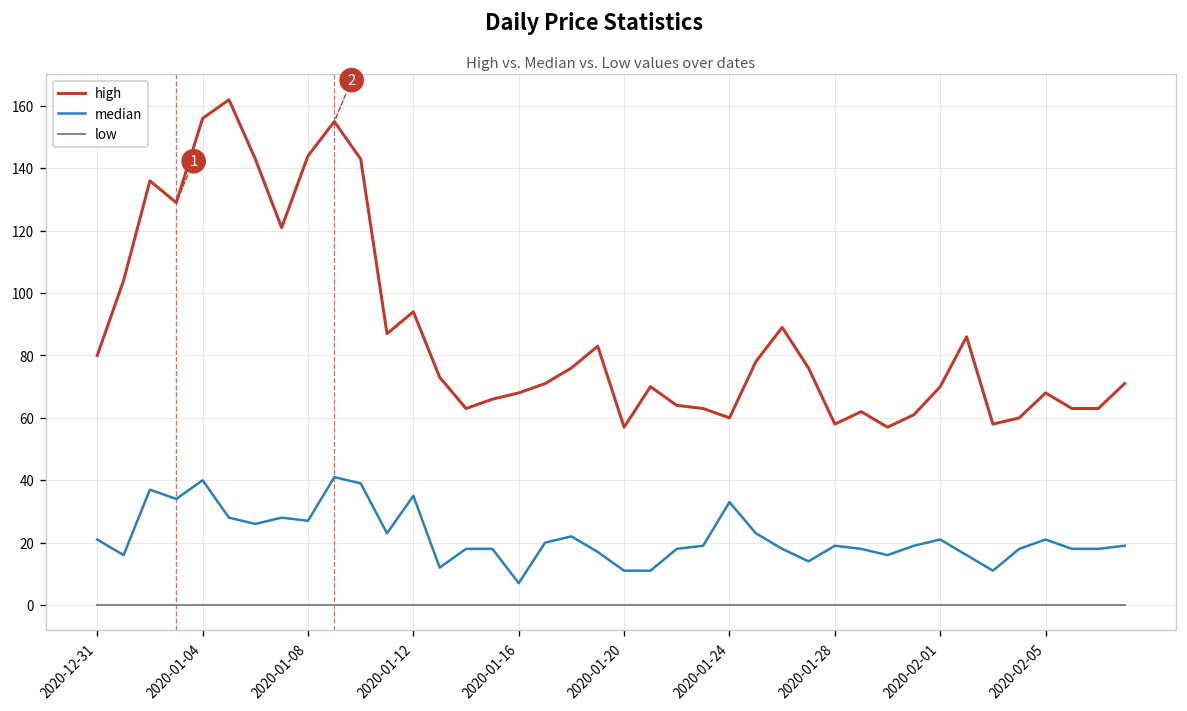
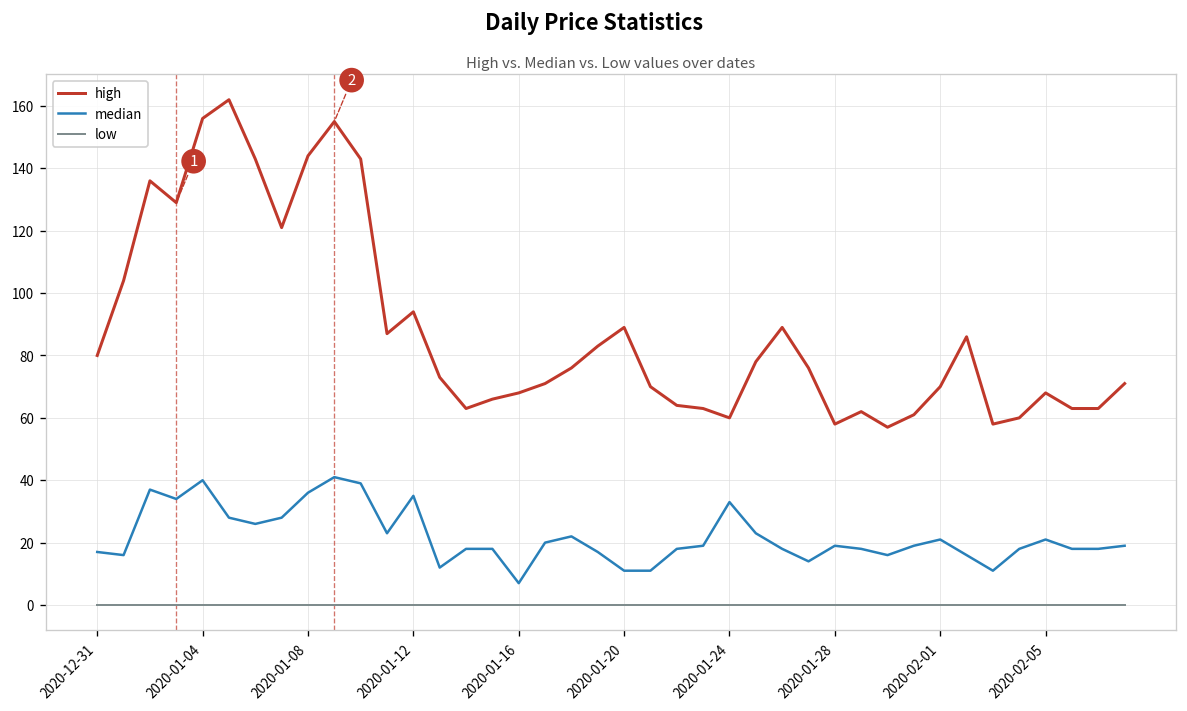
  {
    "high": {
      "2020-12-31": 80,
      "2020-01-04": 156,
      "2020-01-08": 144,
      "2020-01-12": 94,
      "2020-01-16": 68,
-     "2020-01-20": 57,
+     "2020-01-20": 89,
      "2020-01-24": 60,
      "2020-01-28": 58,
      "2020-02-01": 70,
      "2020-02-05": 68
    },
    "median": {
-     "2020-12-31": 21,
+     "2020-12-31": 17,
      "2020-01-04": 40,
-     "2020-01-08": 27,
+     "2020-01-08": 36,
      "2020-01-12": 35,
      "2020-01-16": 7,
      "2020-01-20": 11,
      "2020-01-24": 33,
      "2020-01-28": 19,
      "2020-02-01": 21,
      "2020-02-05": 21
    },
    "low": {
      "2020-12-31": 0,
      "2020-01-04": 0,
      "2020-01-08": 0,
      "2020-01-12": 0,
      "2020-01-16": 0,
      "2020-01-20": 0,
      "2020-01-24": 0,
      "2020-01-28": 0,
      "2020-02-01": 0,
      "2020-02-05": 0
    }
  }
